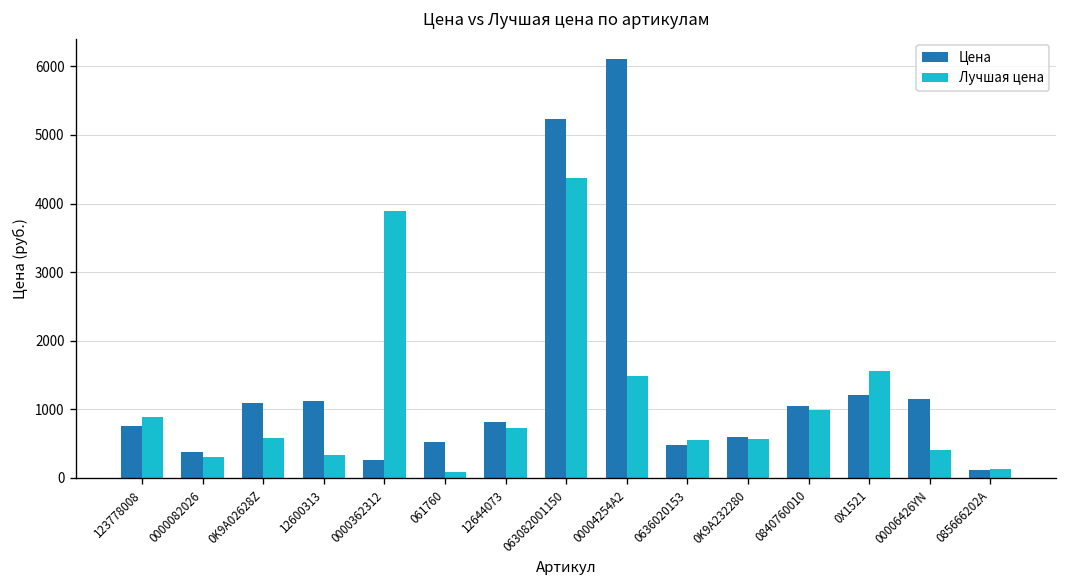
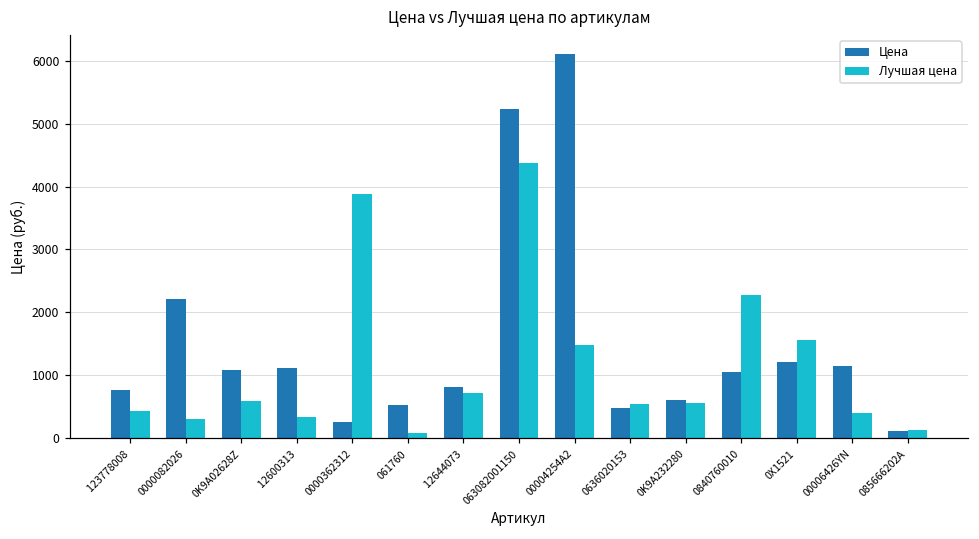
  {
    "Цена": {
      "123778008": 800,
-     "0000082026": 400,
+     "0000082026": 2200,
      "0K9A02628Z": 1100,
      "12600313": 1100,
      "0000362312": 300,
      "061760": 500,
      "12644073": 800,
      "063082001150": 5200,
      "00004254A2": 6100,
      "0636020153": 500,
      "0K9A232280": 600,
      "0840760010": 1000,
      "0X1521": 1200,
      "00006426YN": 1100,
      "085666202A": 100
    },
    "Лучшая цена": {
-     "123778008": 900,
+     "123778008": 400,
      "0000082026": 300,
      "0K9A02628Z": 600,
      "12600313": 300,
      "0000362312": 3900,
      "061760": 100,
      "12644073": 700,
      "063082001150": 4400,
      "00004254A2": 1500,
      "0636020153": 500,
      "0K9A232280": 600,
-     "0840760010": 1000,
+     "0840760010": 2300,
      "0X1521": 1600,
      "00006426YN": 400,
      "085666202A": 100
    }
  }
